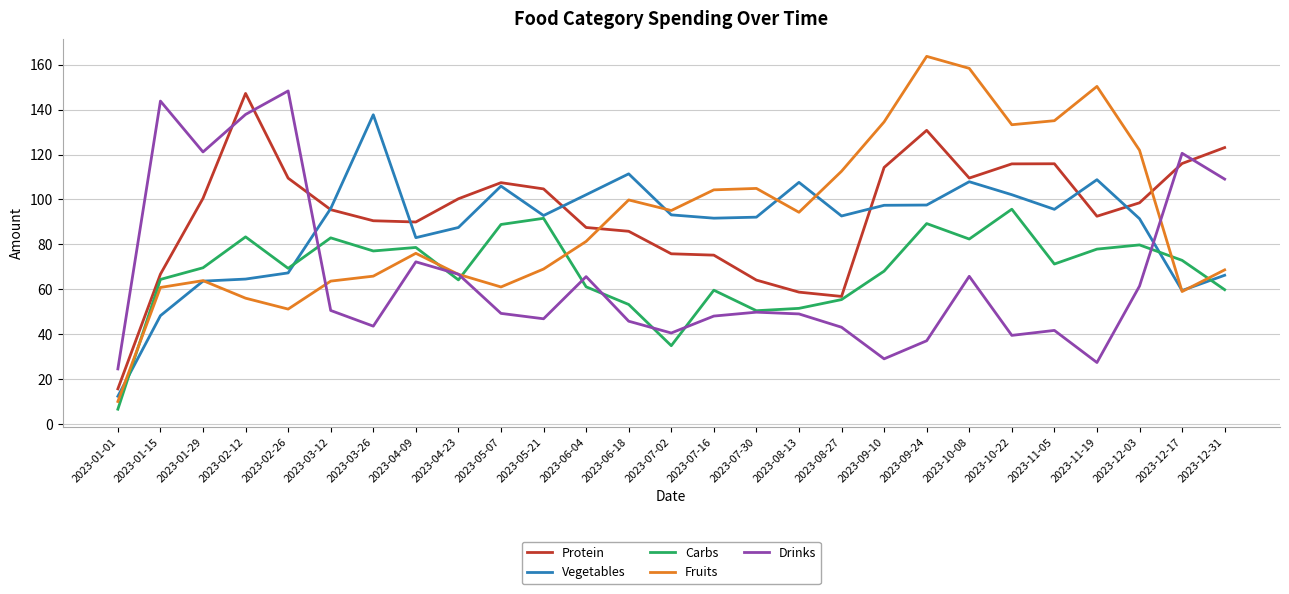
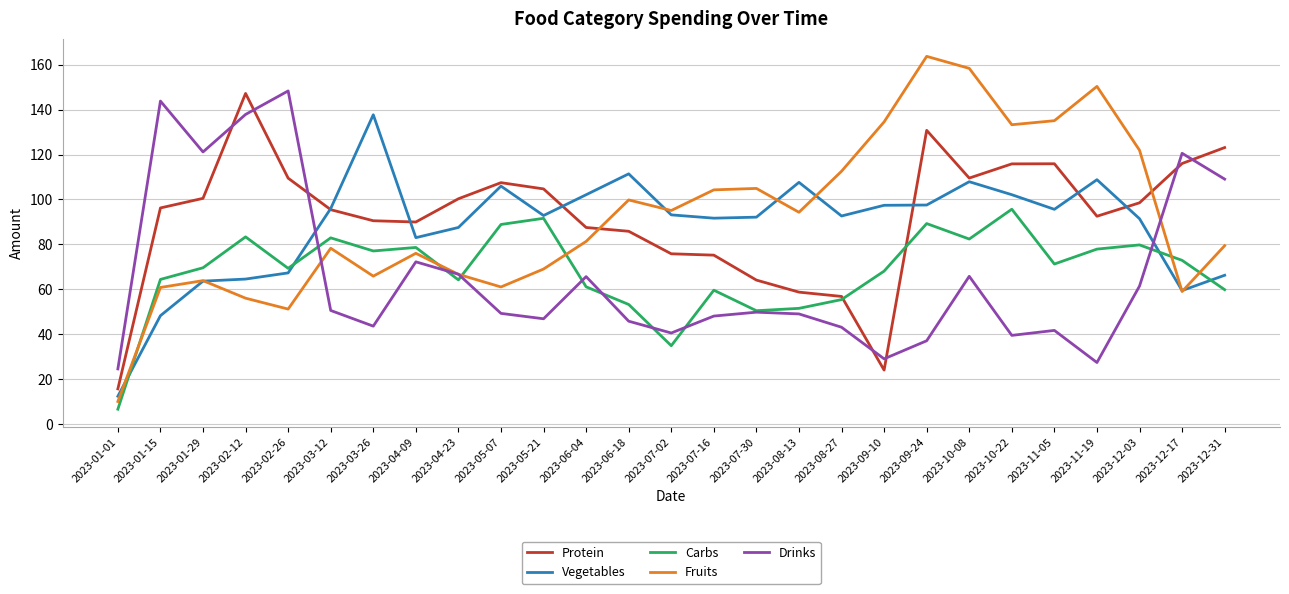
  {
    "Protein": {
      "2023-01-01": 16,
-     "2023-01-15": 67,
+     "2023-01-15": 96,
      "2023-01-29": 100,
      "2023-02-12": 147,
      "2023-02-26": 109,
      "2023-03-26": 91,
      "2023-04-09": 90,
      "2023-04-23": 100,
      "2023-05-07": 107,
      "2023-05-21": 105,
      "2023-06-04": 88,
      "2023-06-18": 86,
      "2023-07-02": 76,
      "2023-07-16": 75,
      "2023-07-30": 64,
      "2023-08-13": 59,
      "2023-08-27": 57,
-     "2023-09-10": 114,
+     "2023-09-10": 24,
      "2023-09-24": 131,
      "2023-10-08": 110,
      "2023-10-22": 116,
      "2023-11-05": 116,
      "2023-11-19": 93,
      "2023-12-03": 99,
      "2023-12-17": 116,
      "2023-12-31": 123
    },
    "Vegetables": {
      "2023-01-01": 12,
      "2023-01-15": 48,
      "2023-02-12": 65,
      "2023-02-26": 67,
      "2023-03-26": 138,
      "2023-04-09": 83,
      "2023-04-23": 88,
      "2023-05-07": 106,
      "2023-05-21": 93,
      "2023-06-04": 102,
      "2023-06-18": 111,
      "2023-07-02": 93,
      "2023-07-16": 92,
      "2023-07-30": 92,
      "2023-08-13": 108,
      "2023-08-27": 93,
      "2023-09-10": 97,
      "2023-09-24": 98,
      "2023-10-08": 108,
      "2023-10-22": 102,
      "2023-11-05": 96,
      "2023-11-19": 109,
      "2023-12-03": 91,
      "2023-12-31": 66
    },
    "Carbs": {
      "2023-01-01": 7,
      "2023-01-15": 64,
      "2023-01-29": 70,
      "2023-02-12": 83,
      "2023-02-26": 69,
      "2023-03-12": 83,
      "2023-03-26": 77,
      "2023-04-09": 79,
      "2023-04-23": 64,
      "2023-05-07": 89,
      "2023-05-21": 92,
      "2023-06-04": 61,
      "2023-06-18": 53,
      "2023-07-02": 35,
      "2023-07-16": 60,
      "2023-08-13": 51,
      "2023-08-27": 55,
      "2023-09-10": 68,
      "2023-09-24": 89,
      "2023-10-08": 82,
      "2023-10-22": 96,
      "2023-11-05": 71,
      "2023-11-19": 78,
      "2023-12-03": 80,
      "2023-12-17": 73,
      "2023-12-31": 60
    },
    "Fruits": {
      "2023-01-01": 10,
      "2023-01-15": 61,
      "2023-02-12": 56,
      "2023-02-26": 51,
-     "2023-03-12": 64,
+     "2023-03-12": 78,
      "2023-03-26": 66,
      "2023-04-09": 76,
      "2023-05-07": 61,
      "2023-05-21": 69,
      "2023-06-04": 81,
      "2023-06-18": 100,
      "2023-07-02": 95,
      "2023-07-16": 104,
      "2023-07-30": 105,
      "2023-08-13": 94,
      "2023-08-27": 113,
      "2023-09-10": 135,
      "2023-09-24": 164,
      "2023-10-08": 158,
      "2023-10-22": 133,
      "2023-11-05": 135,
      "2023-11-19": 150,
      "2023-12-03": 122,
-     "2023-12-31": 69
+     "2023-12-31": 79
    },
    "Drinks": {
      "2023-01-01": 25,
      "2023-01-15": 144,
      "2023-01-29": 121,
      "2023-02-12": 138,
      "2023-02-26": 148,
      "2023-03-12": 51,
      "2023-03-26": 44,
      "2023-04-09": 72,
      "2023-05-07": 49,
      "2023-05-21": 47,
      "2023-06-04": 66,
      "2023-06-18": 46,
      "2023-07-02": 40,
      "2023-07-16": 48,
      "2023-08-13": 49,
      "2023-08-27": 43,
      "2023-09-10": 29,
      "2023-09-24": 37,
      "2023-10-08": 66,
      "2023-10-22": 39,
      "2023-11-05": 42,
      "2023-11-19": 27,
      "2023-12-03": 61,
      "2023-12-17": 121,
      "2023-12-31": 109
    }
  }
